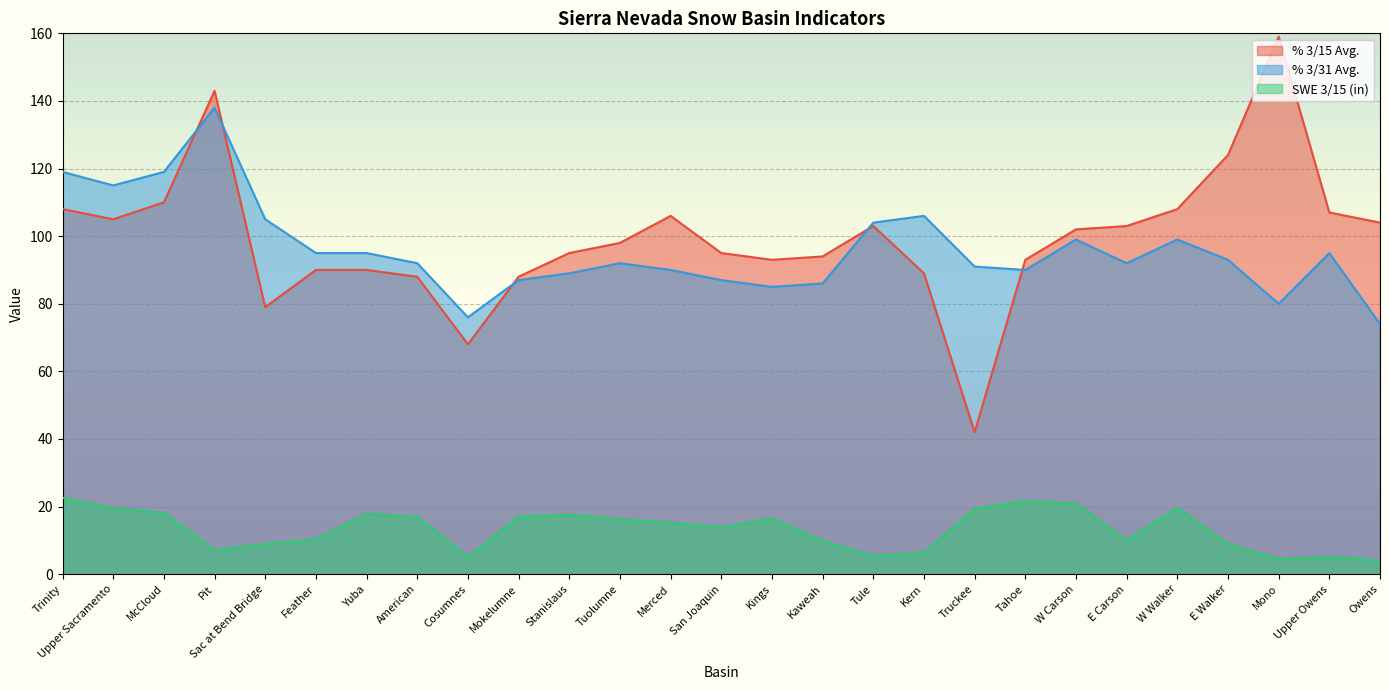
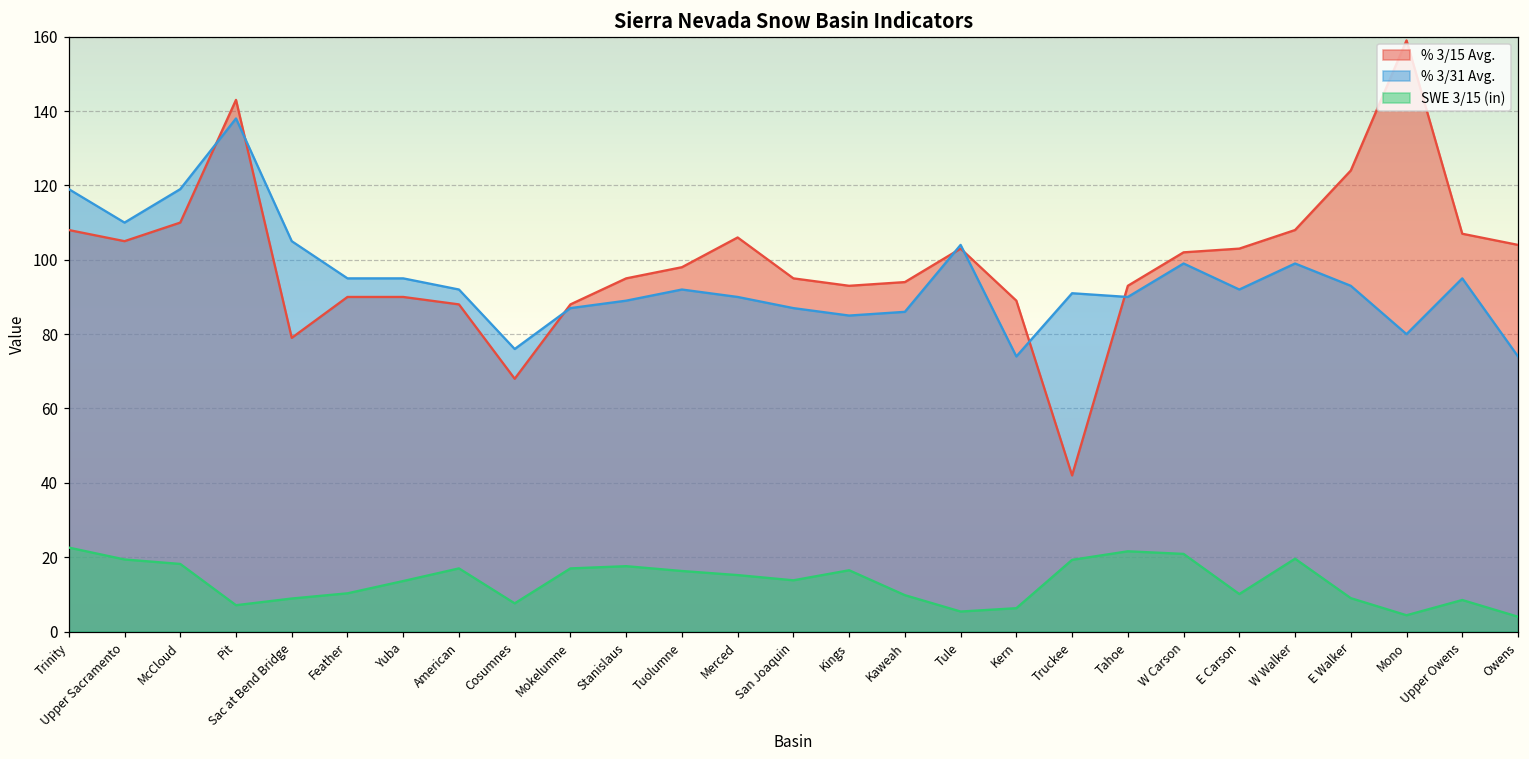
  {
    "% 3/15 Avg.": {
      "Trinity": 108,
      "Upper Sacramento": 105,
      "McCloud": 110,
      "Pit": 143,
      "Sac at Bend Bridge": 79,
      "Feather": 90,
      "Yuba": 90,
      "American": 88,
      "Cosumnes": 68,
      "Mokelumne": 88,
      "Stanislaus": 95,
      "Tuolumne": 98,
      "Merced": 106,
      "San Joaquin": 95,
      "Kings": 93,
      "Kaweah": 94,
      "Tule": 103,
      "Kern": 89,
      "Truckee": 42,
      "Tahoe": 93,
      "W Carson": 102,
      "E Carson": 103,
      "W Walker": 108,
      "E Walker": 124,
      "Mono": 159,
      "Upper Owens": 107,
      "Owens": 104
    },
    "% 3/31 Avg.": {
      "Trinity": 119,
-     "Upper Sacramento": 115,
+     "Upper Sacramento": 110,
      "McCloud": 119,
      "Pit": 138,
      "Sac at Bend Bridge": 105,
      "Feather": 95,
      "Yuba": 95,
      "American": 92,
      "Cosumnes": 76,
      "Mokelumne": 87,
      "Stanislaus": 89,
      "Tuolumne": 92,
      "Merced": 90,
      "San Joaquin": 87,
      "Kings": 85,
      "Kaweah": 86,
      "Tule": 104,
-     "Kern": 106,
+     "Kern": 74,
      "Truckee": 91,
      "Tahoe": 90,
      "W Carson": 99,
      "E Carson": 92,
      "W Walker": 99,
      "E Walker": 93,
      "Mono": 80,
      "Upper Owens": 95,
      "Owens": 74
    },
    "SWE 3/15 (in)": {
      "Trinity": 23,
      "Upper Sacramento": 19,
      "McCloud": 18,
      "Pit": 7,
      "Sac at Bend Bridge": 9,
      "Feather": 10,
-     "Yuba": 18,
+     "Yuba": 14,
      "American": 17,
-     "Cosumnes": 5,
+     "Cosumnes": 8,
      "Mokelumne": 17,
      "Stanislaus": 18,
      "Tuolumne": 16,
      "Merced": 15,
      "San Joaquin": 14,
      "Kings": 17,
      "Kaweah": 10,
      "Tule": 5,
      "Kern": 6,
      "Truckee": 19,
      "Tahoe": 22,
      "W Carson": 21,
      "E Carson": 10,
      "W Walker": 20,
      "E Walker": 9,
      "Mono": 4,
-     "Upper Owens": 5,
+     "Upper Owens": 9,
      "Owens": 4
    }
  }
